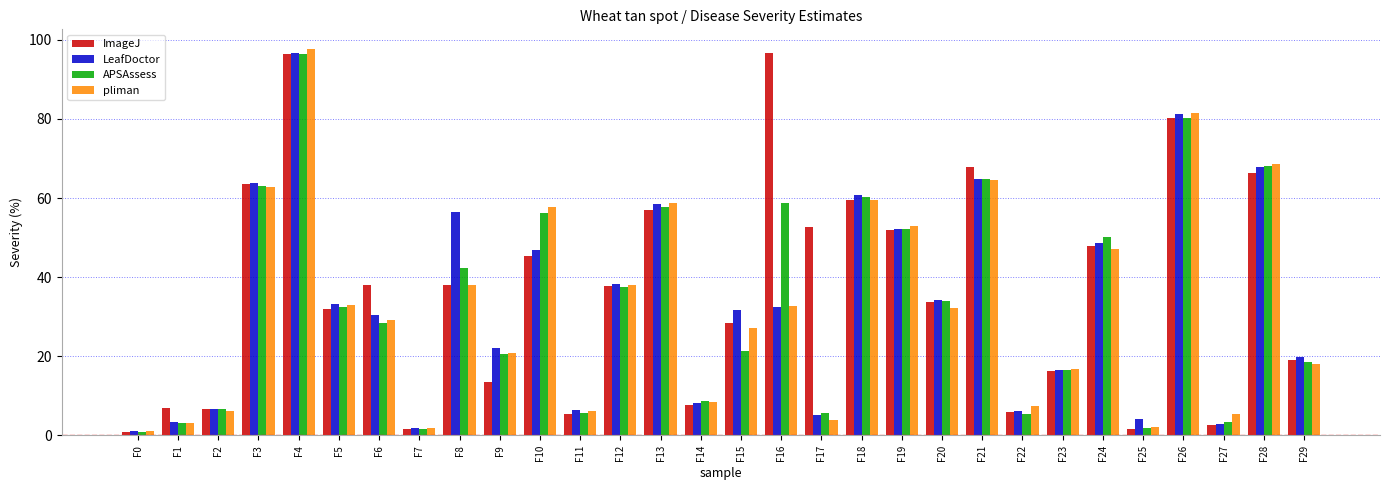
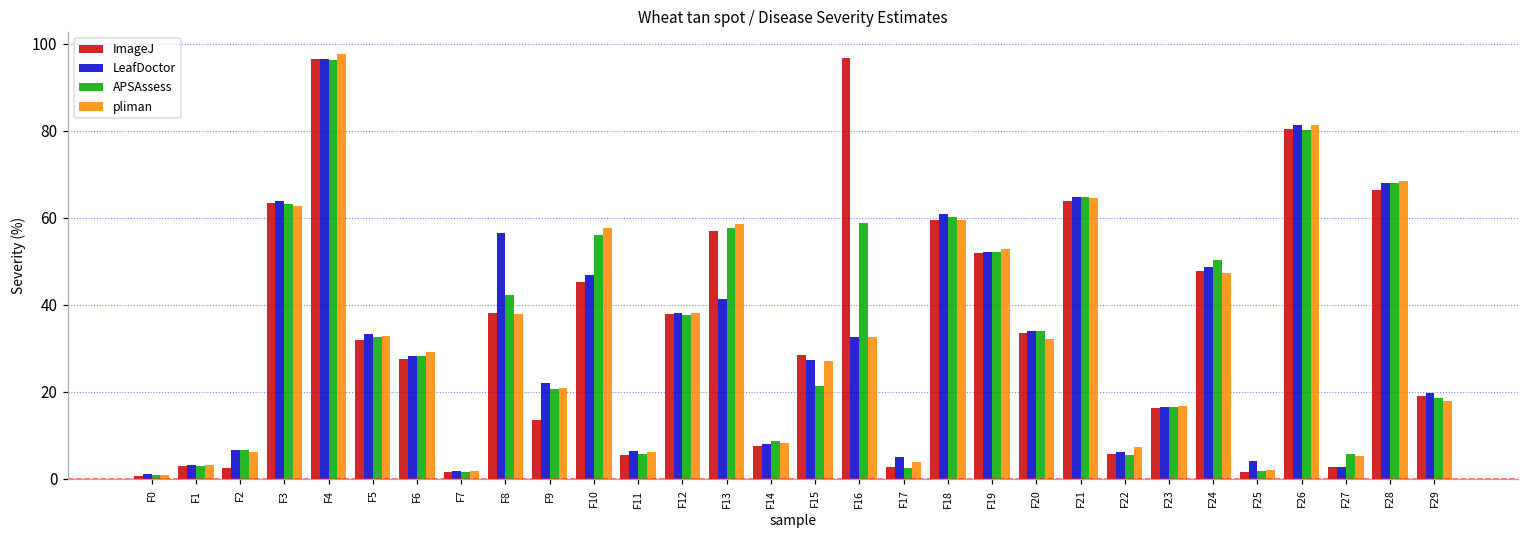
  {
    "ImageJ": {
      "F0": 1,
-     "F1": 7,
-     "F2": 7,
+     "F1": 3,
+     "F2": 3,
      "F3": 63,
      "F4": 97,
      "F5": 32,
-     "F6": 38,
+     "F6": 28,
      "F7": 2,
      "F8": 38,
      "F9": 14,
      "F10": 45,
      "F11": 6,
      "F12": 38,
      "F13": 57,
      "F14": 8,
      "F15": 28,
      "F16": 97,
-     "F17": 53,
+     "F17": 3,
      "F18": 60,
      "F19": 52,
      "F20": 34,
-     "F21": 68,
+     "F21": 64,
      "F22": 6,
      "F23": 16,
      "F24": 48,
      "F25": 1,
      "F26": 80,
      "F27": 3,
      "F28": 66,
      "F29": 19
    },
    "LeafDoctor": {
      "F0": 1,
      "F1": 3,
      "F2": 7,
      "F3": 64,
      "F4": 97,
      "F5": 33,
-     "F6": 30,
+     "F6": 28,
      "F7": 2,
      "F8": 57,
      "F9": 22,
      "F10": 47,
      "F11": 6,
      "F12": 38,
-     "F13": 58,
+     "F13": 41,
      "F14": 8,
-     "F15": 32,
+     "F15": 27,
      "F16": 33,
      "F17": 5,
      "F18": 61,
      "F19": 52,
      "F20": 34,
      "F21": 65,
      "F22": 6,
      "F23": 17,
      "F24": 49,
      "F25": 4,
      "F26": 81,
      "F27": 3,
      "F28": 68,
      "F29": 20
    },
    "APSAssess": {
      "F0": 1,
      "F1": 3,
      "F2": 7,
      "F3": 63,
      "F4": 96,
      "F5": 33,
      "F6": 28,
      "F7": 2,
      "F8": 42,
      "F9": 21,
      "F10": 56,
      "F11": 6,
      "F12": 38,
      "F13": 58,
      "F14": 9,
      "F15": 21,
      "F16": 59,
-     "F17": 6,
+     "F17": 3,
      "F18": 60,
      "F19": 52,
      "F20": 34,
      "F21": 65,
      "F22": 5,
      "F23": 17,
      "F24": 50,
      "F25": 2,
      "F26": 80,
-     "F27": 3,
+     "F27": 6,
      "F28": 68,
      "F29": 18
    },
    "pliman": {
      "F0": 1,
      "F1": 3,
      "F2": 6,
      "F3": 63,
      "F4": 98,
      "F5": 33,
      "F6": 29,
      "F7": 2,
      "F8": 38,
      "F9": 21,
      "F10": 58,
      "F11": 6,
      "F12": 38,
      "F13": 59,
      "F14": 8,
      "F15": 27,
      "F16": 33,
      "F17": 4,
      "F18": 59,
      "F19": 53,
      "F20": 32,
      "F21": 64,
      "F22": 7,
      "F23": 17,
      "F24": 47,
      "F25": 2,
      "F26": 81,
      "F27": 5,
      "F28": 68,
      "F29": 18
    }
  }
